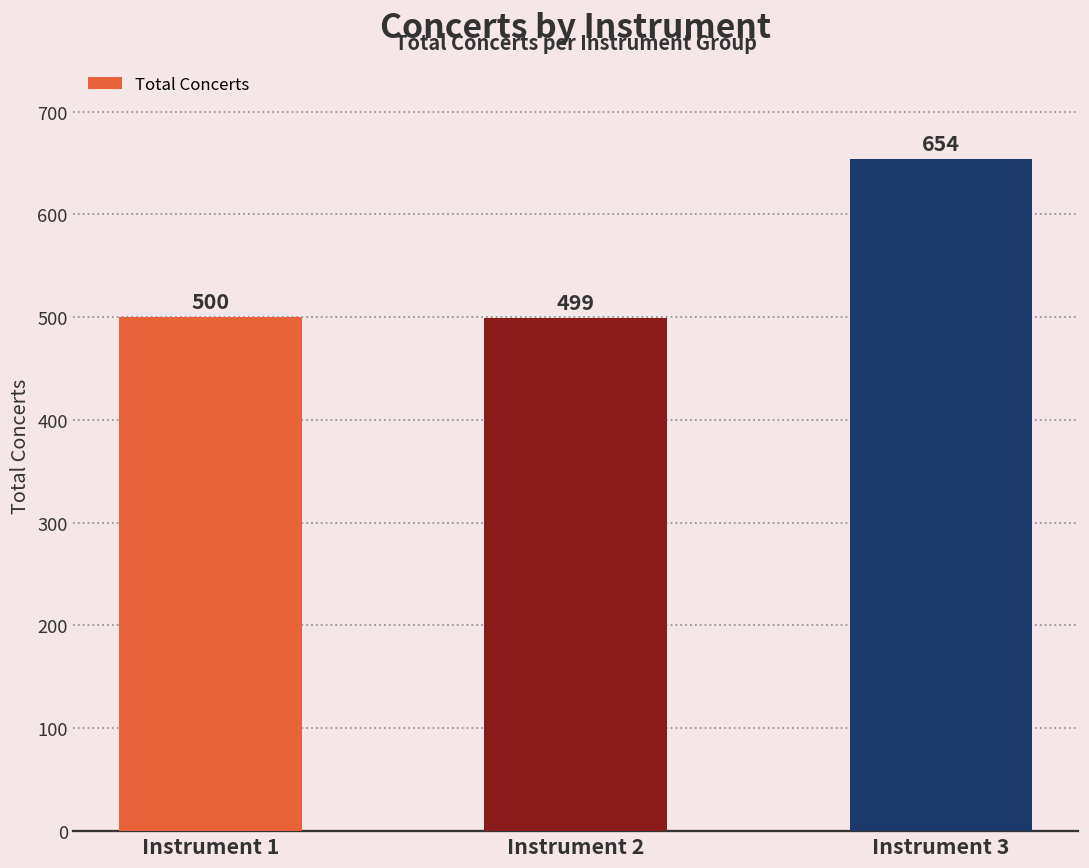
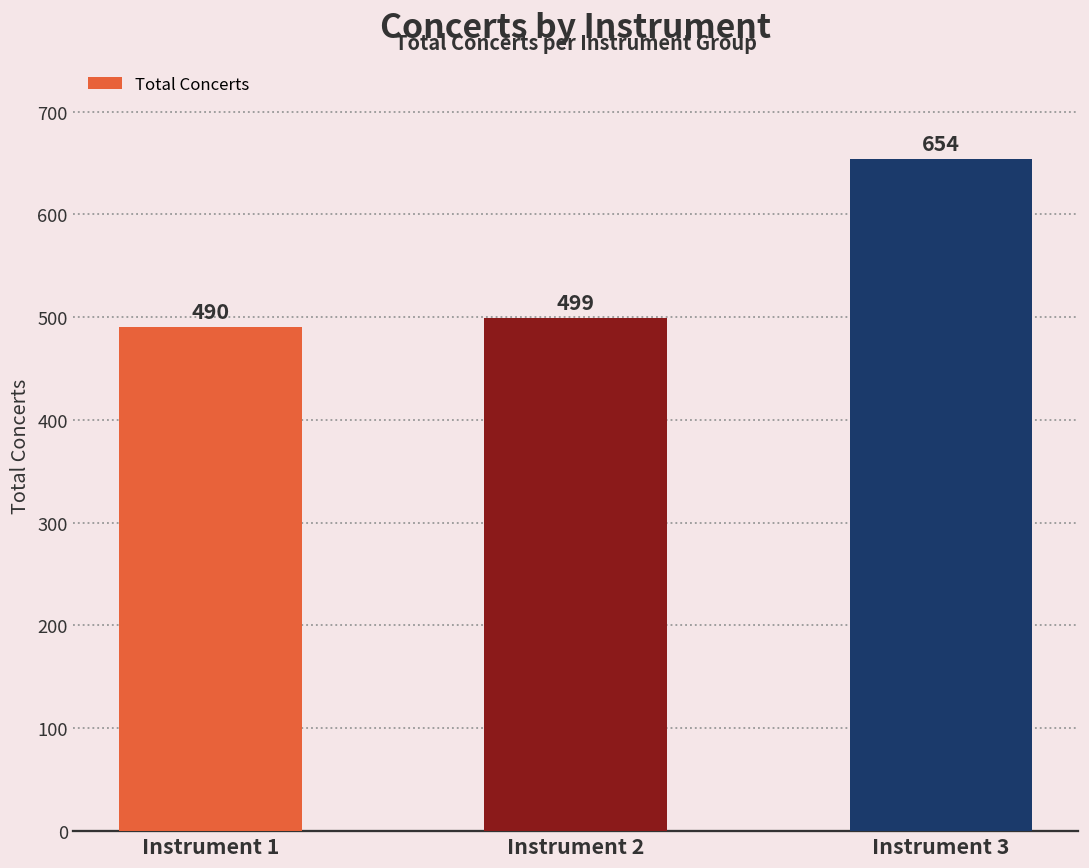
  {
-   "Instrument 1": 500,
+   "Instrument 1": 490,
    "Instrument 2": 499,
    "Instrument 3": 654
  }
